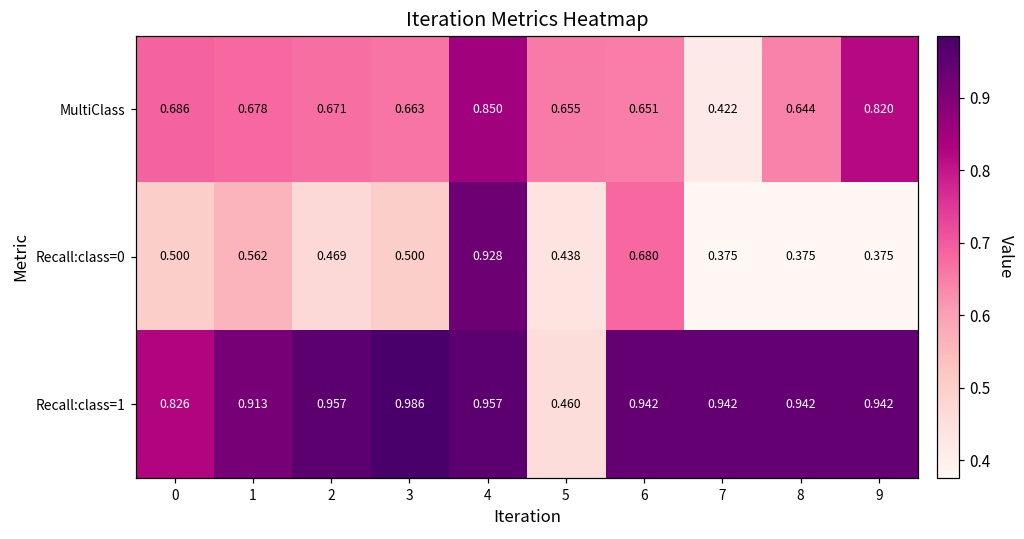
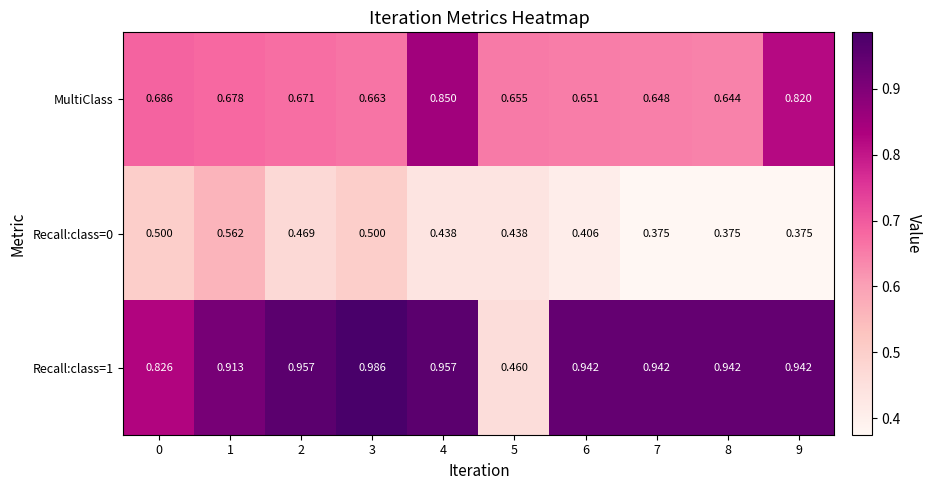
  {
    "MultiClass": {
      "0": 0.686,
      "1": 0.678,
      "2": 0.671,
      "3": 0.663,
      "4": 0.850,
      "5": 0.655,
      "6": 0.651,
-     "7": 0.422,
+     "7": 0.648,
      "8": 0.644,
      "9": 0.820
    },
    "Recall:class=0": {
      "0": 0.500,
      "1": 0.562,
      "2": 0.469,
      "3": 0.500,
-     "4": 0.928,
+     "4": 0.438,
      "5": 0.438,
-     "6": 0.680,
+     "6": 0.406,
      "7": 0.375,
      "8": 0.375,
      "9": 0.375
    },
    "Recall:class=1": {
      "0": 0.826,
      "1": 0.913,
      "2": 0.957,
      "3": 0.986,
      "4": 0.957,
      "5": 0.460,
      "6": 0.942,
      "7": 0.942,
      "8": 0.942,
      "9": 0.942
    }
  }
